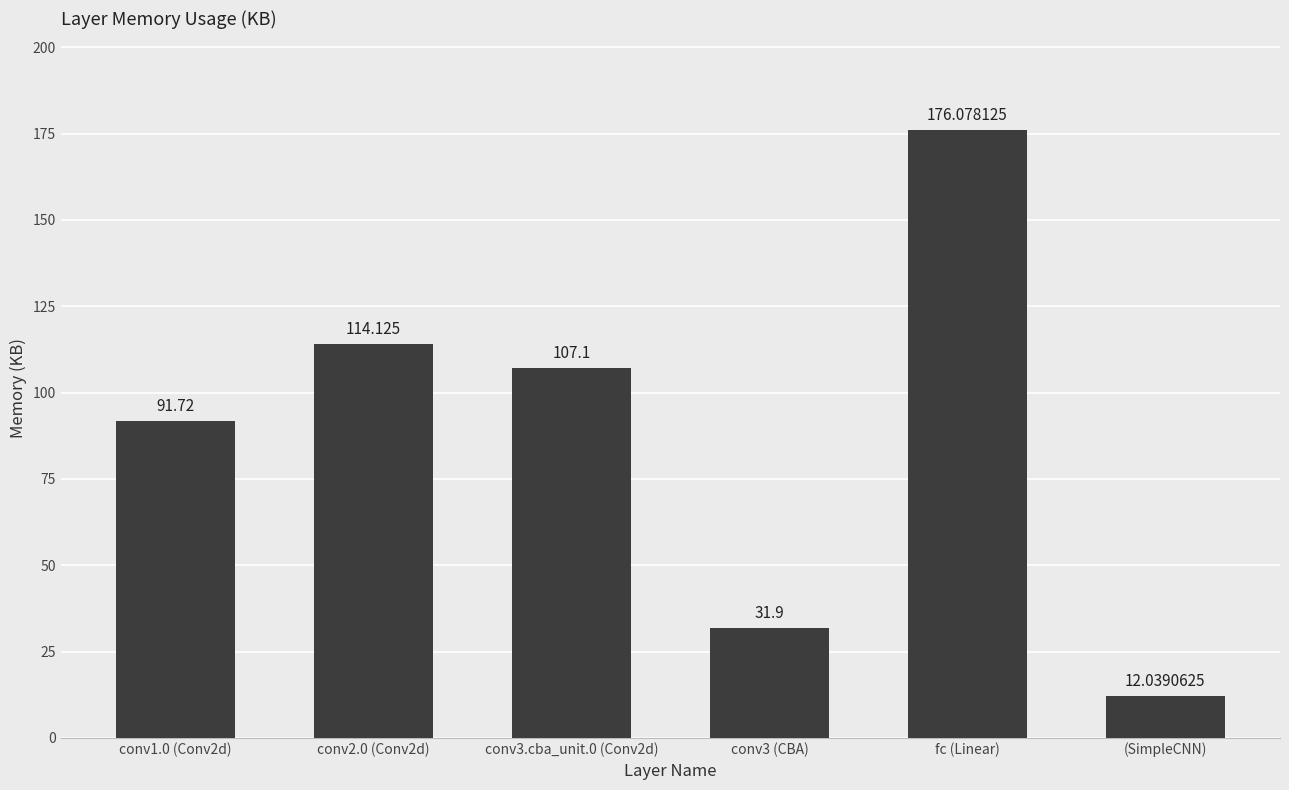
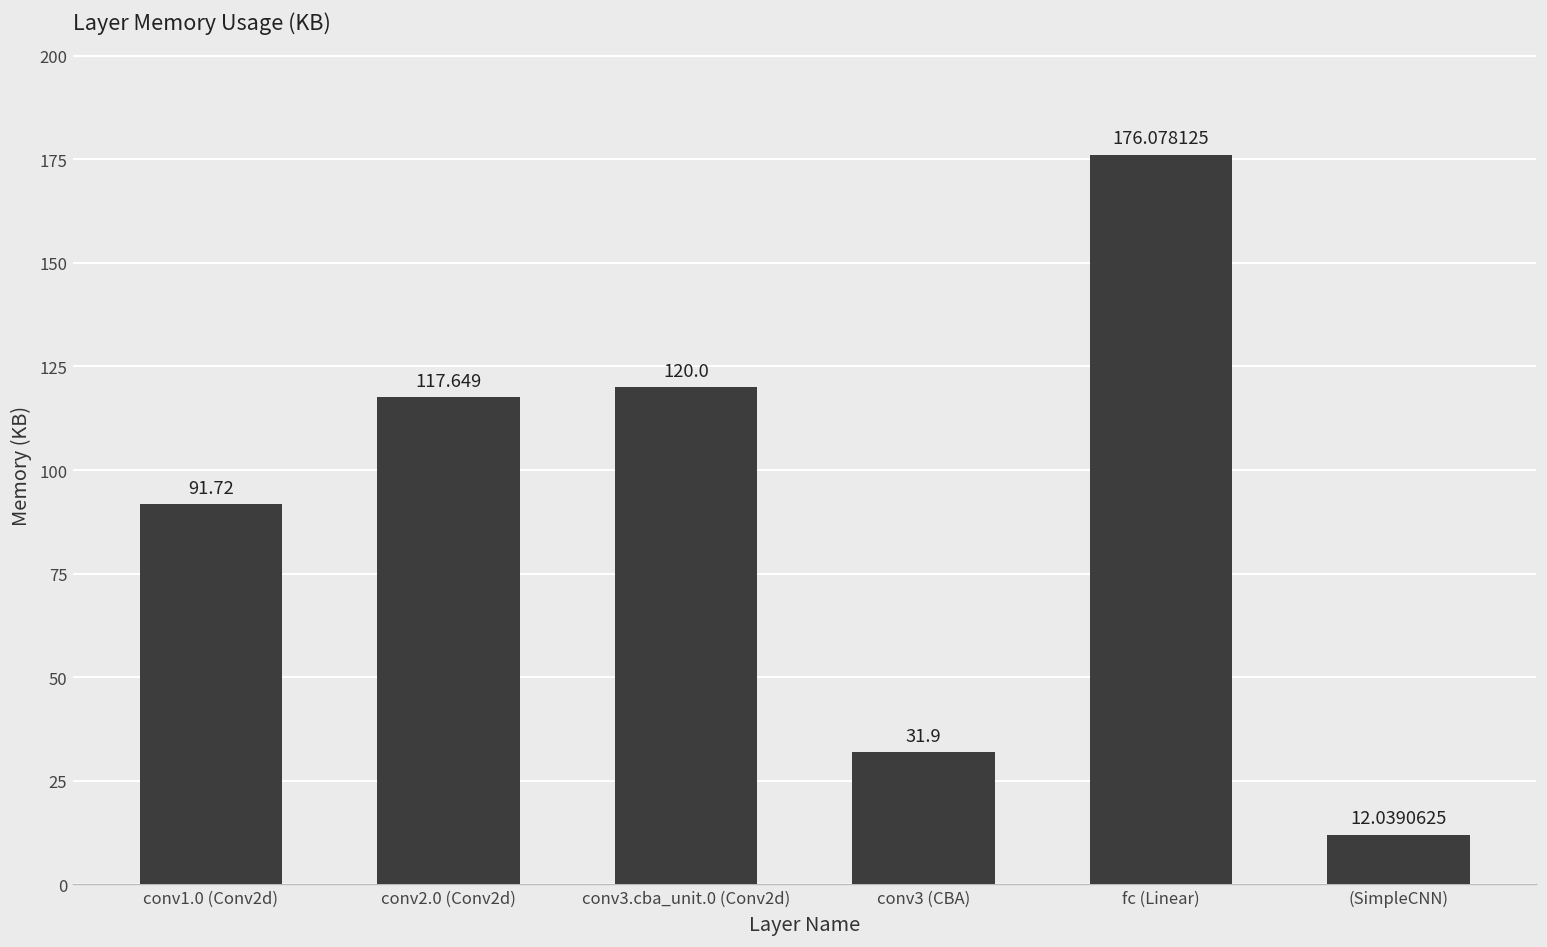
  {
    "conv1.0 (Conv2d)": 91.72,
-   "conv2.0 (Conv2d)": 114.125,
-   "conv3.cba_unit.0 (Conv2d)": 107.1,
+   "conv2.0 (Conv2d)": 117.649,
+   "conv3.cba_unit.0 (Conv2d)": 120.0,
    "conv3 (CBA)": 31.9,
    "fc (Linear)": 176.078125,
    "(SimpleCNN)": 12.0390625
  }
